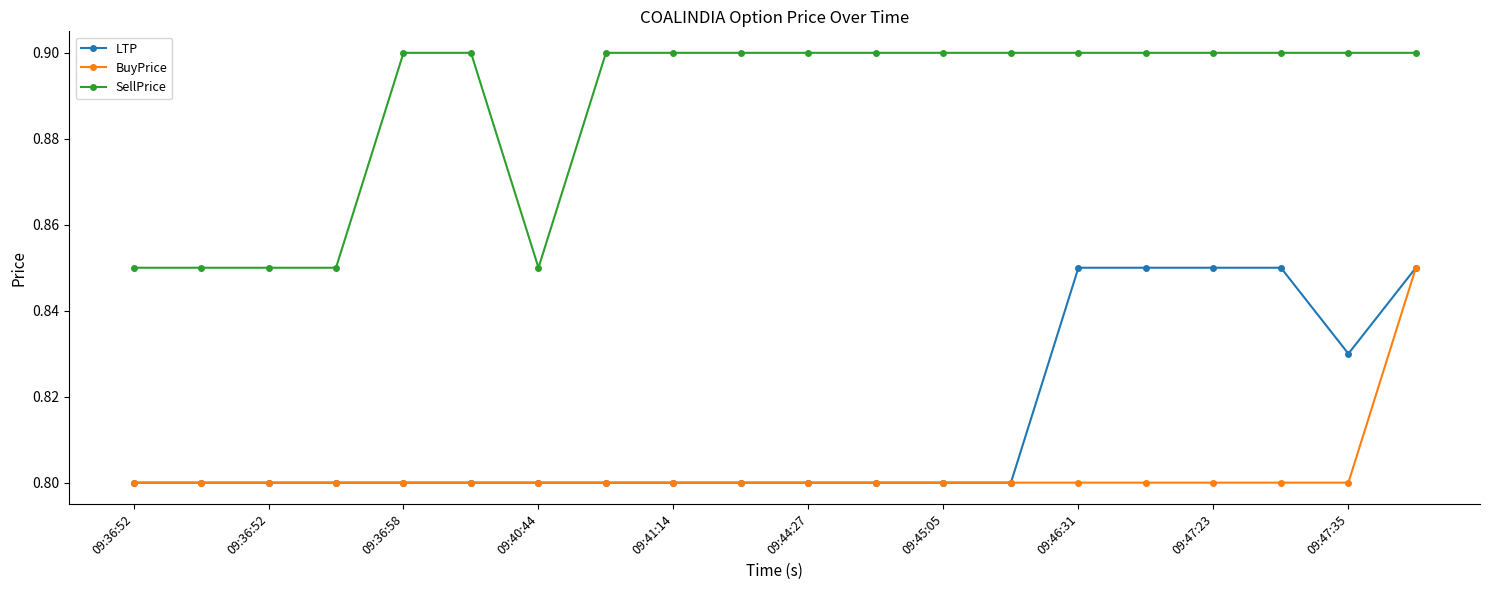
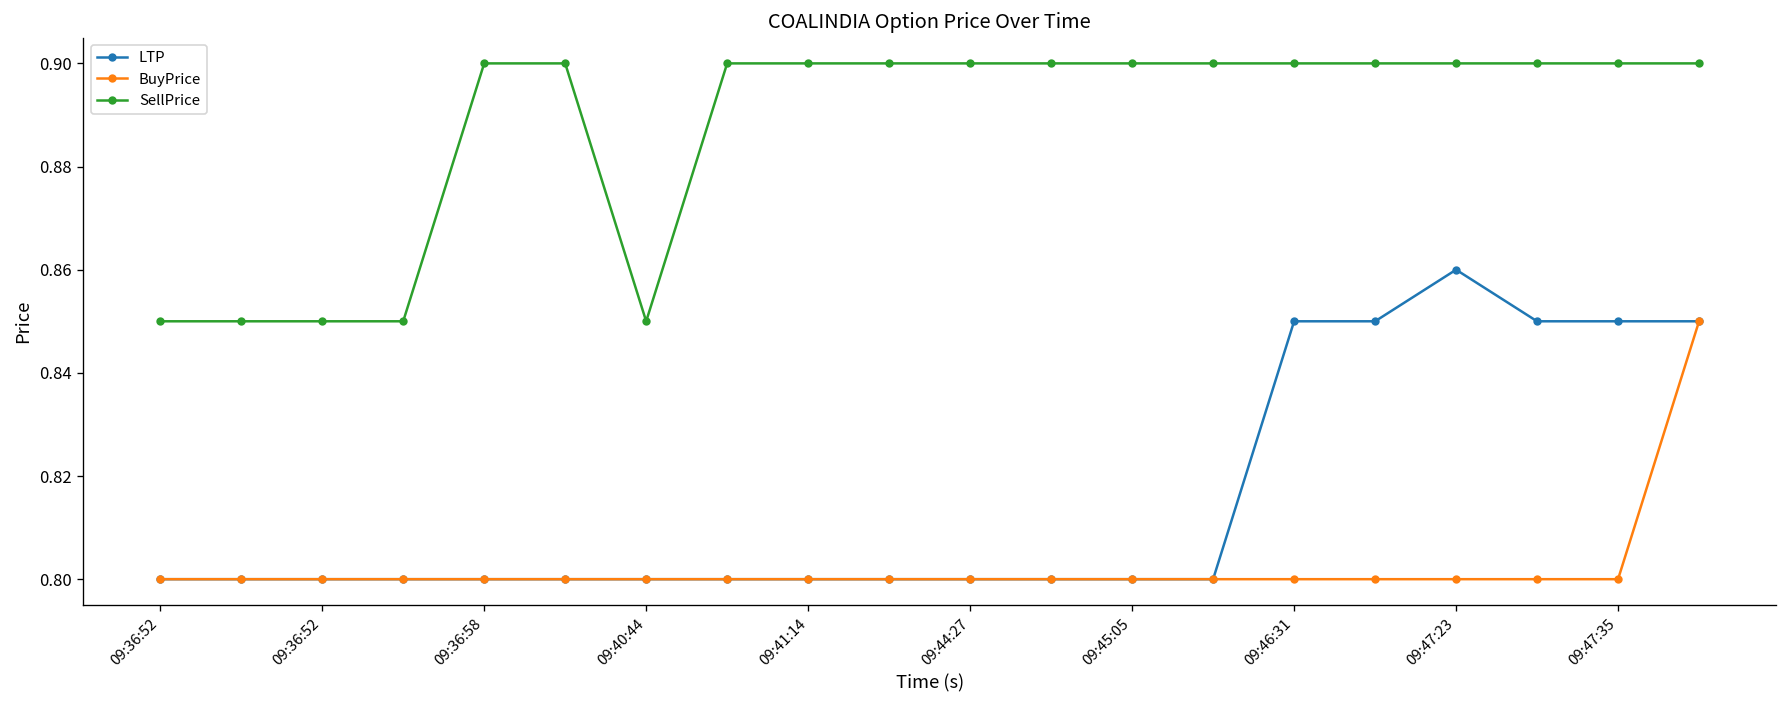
  {
    "LTP": {
      "09:46:31": 0.85,
-     "09:47:23": 0.85,
-     "09:47:35": 0.83
+     "09:47:23": 0.86,
+     "09:47:35": 0.85
    },
    "BuyPrice": {
      "09:46:31": 0.80,
      "09:47:23": 0.80,
      "09:47:35": 0.80
    },
    "SellPrice": {
      "09:36:58": 0.90,
      "09:40:44": 0.85,
      "09:41:14": 0.90,
      "09:44:27": 0.90,
      "09:45:05": 0.90,
      "09:46:31": 0.90,
      "09:47:23": 0.90,
      "09:47:35": 0.90
    }
  }
